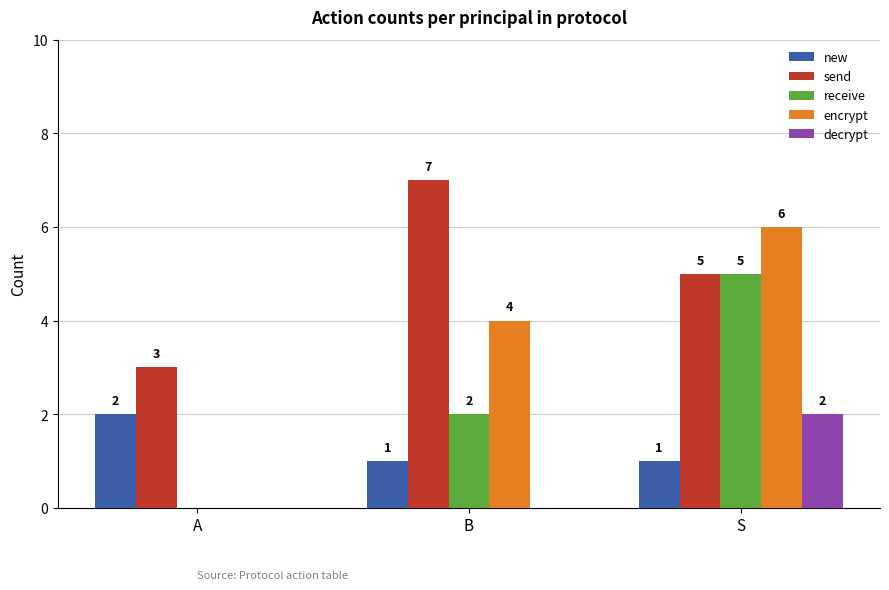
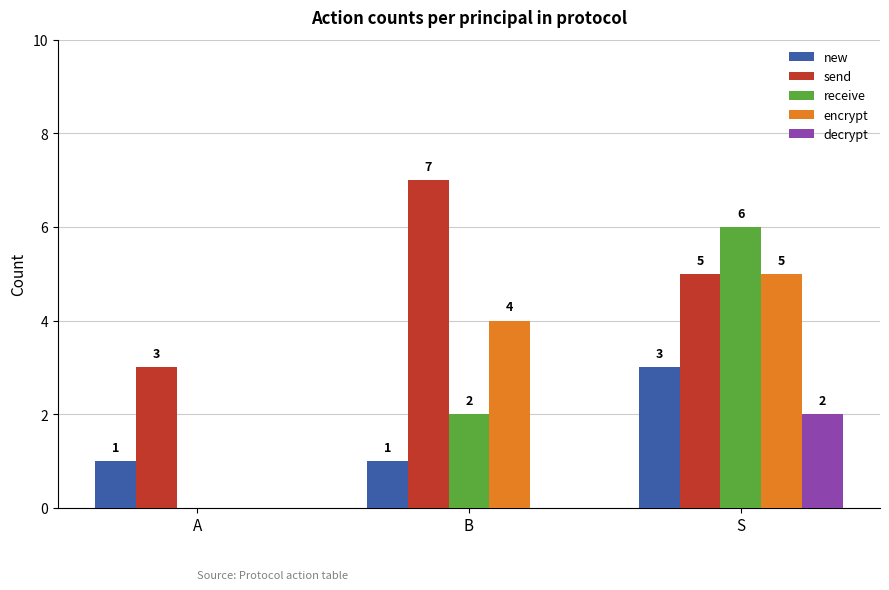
  {
    "new": {
-     "A": 2,
+     "A": 1,
      "B": 1,
-     "S": 1
+     "S": 3
    },
    "send": {
      "A": 3,
      "B": 7,
      "S": 5
    },
    "receive": {
      "B": 2,
-     "S": 5
+     "S": 6
    },
    "encrypt": {
      "B": 4,
-     "S": 6
+     "S": 5
    },
    "decrypt": {
      "S": 2
    }
  }
